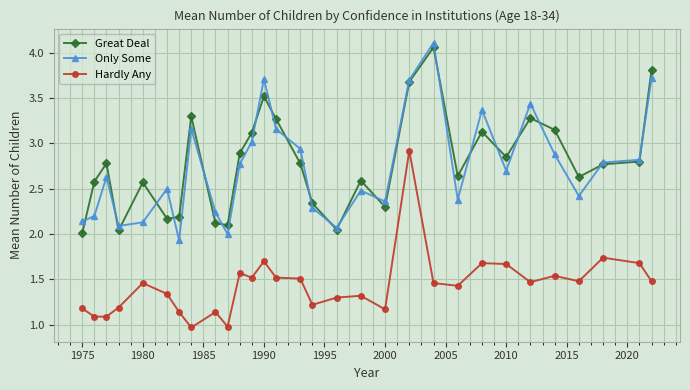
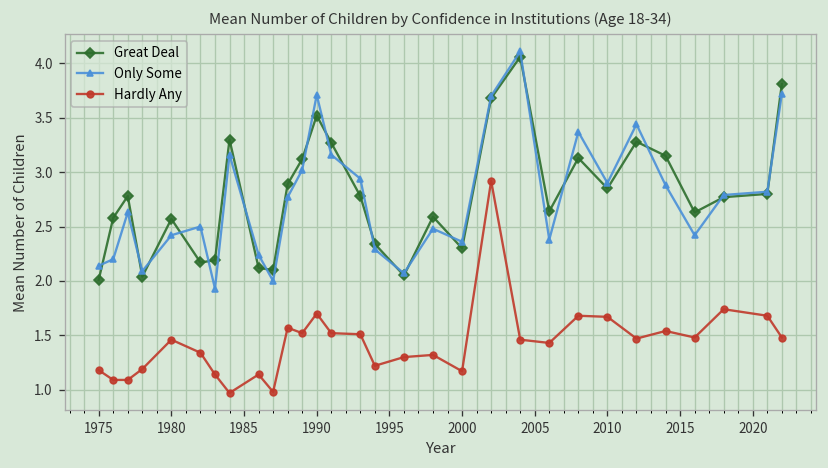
  {
    "Great Deal": {
      "1975": 2.0,
      "1980": 2.6,
      "1990": 3.5,
      "2000": 2.3,
      "2010": 2.9
    },
    "Only Some": {
      "1975": 2.1,
-     "1980": 2.1,
+     "1980": 2.4,
      "1990": 3.7,
      "2000": 2.4,
-     "2010": 2.7
+     "2010": 2.9
    },
    "Hardly Any": {
      "1975": 1.2,
      "1980": 1.5,
      "1990": 1.7,
      "2000": 1.2,
      "2010": 1.7
    }
  }
